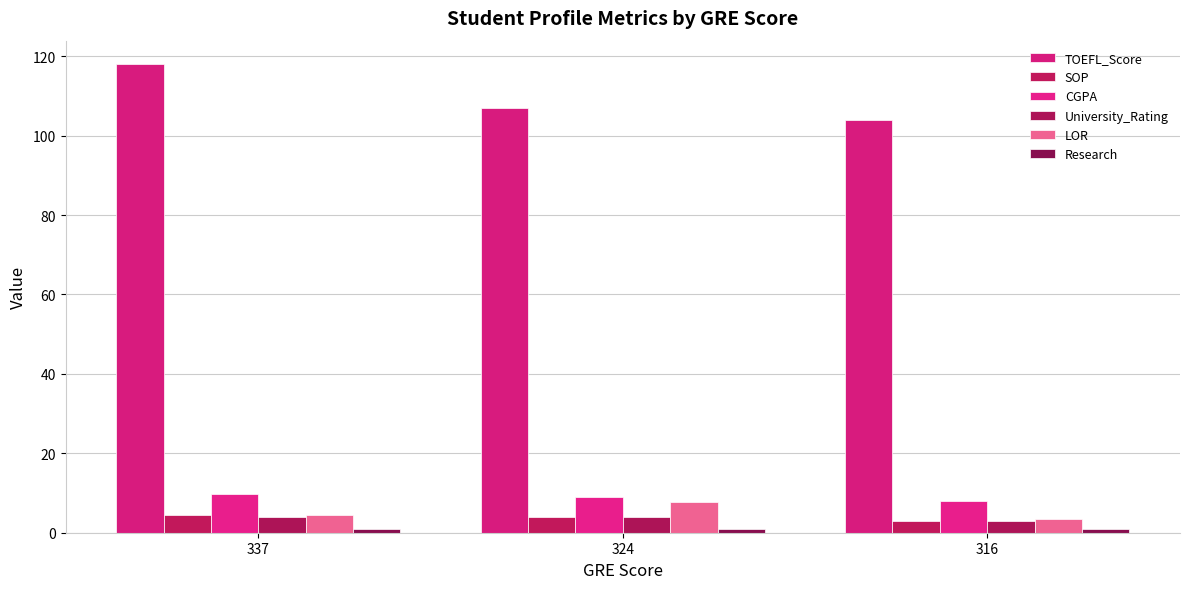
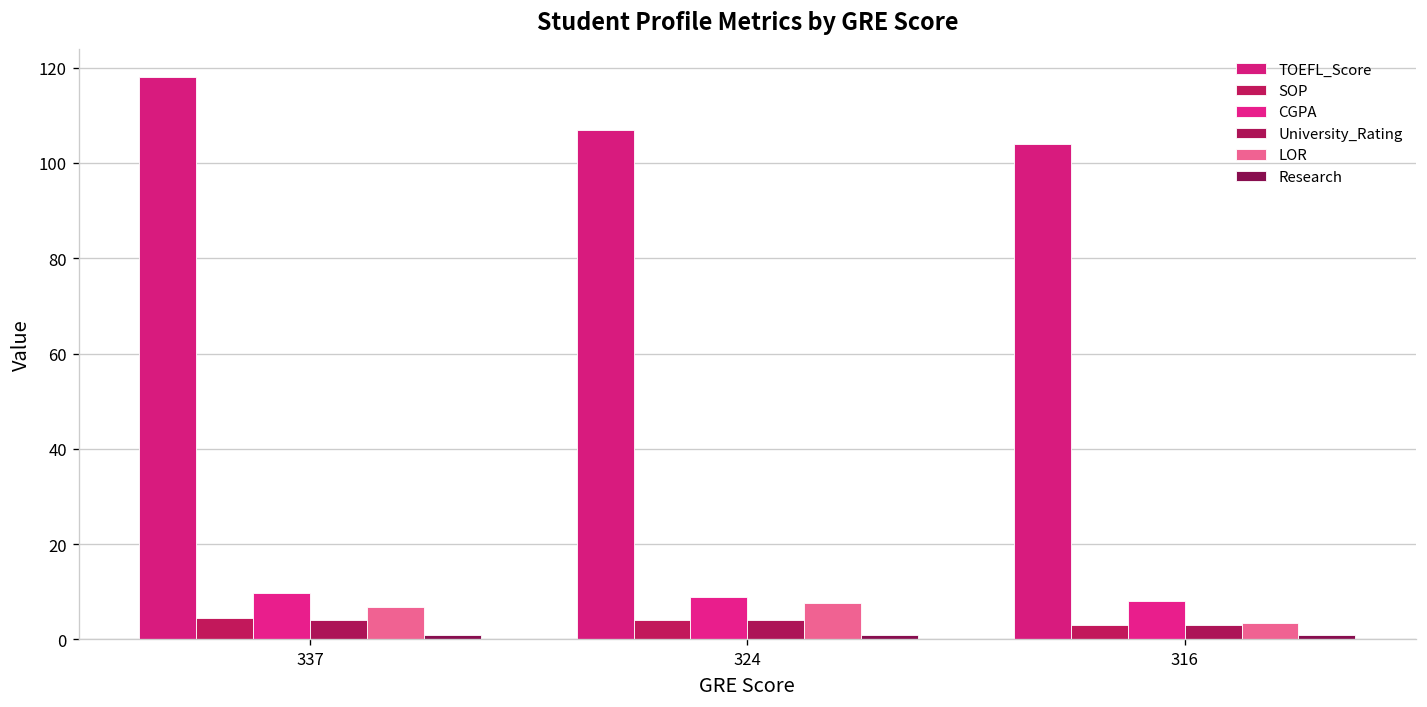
  {
    "LOR": {
-     "337": 5,
+     "337": 7,
      "324": 8,
      "316": 4
    }
  }
